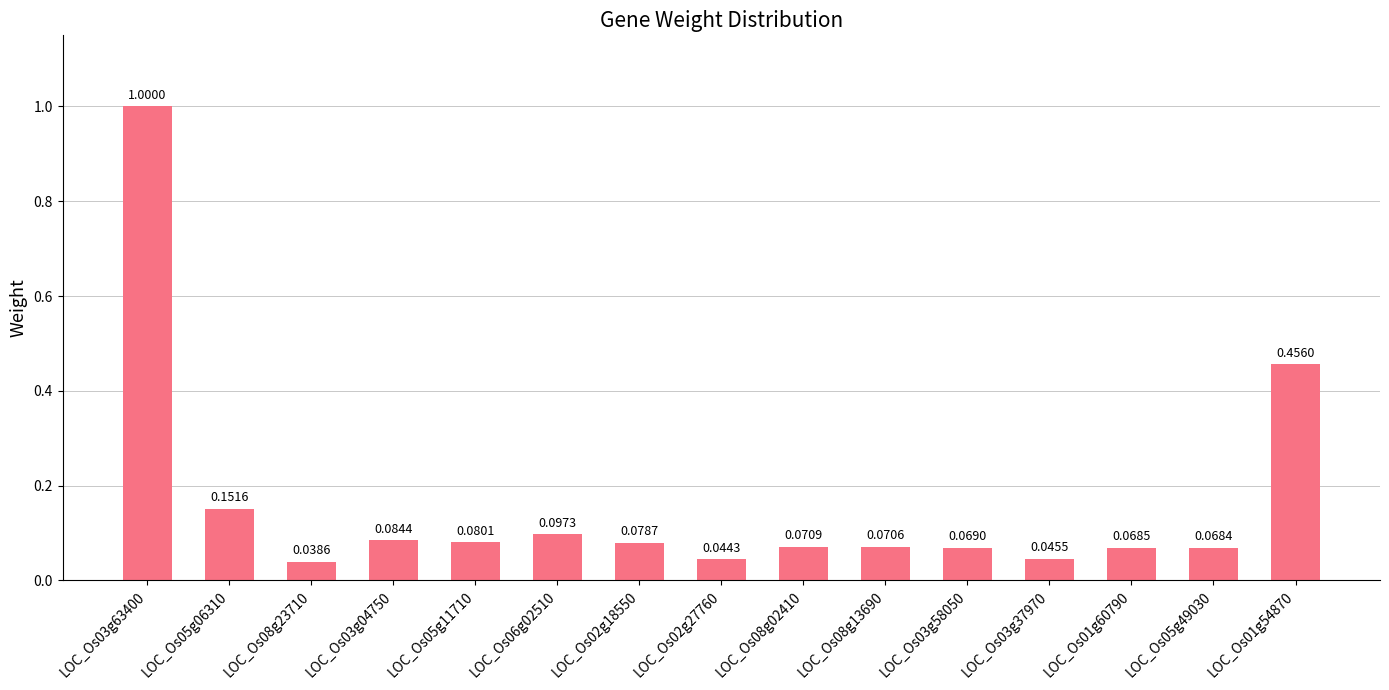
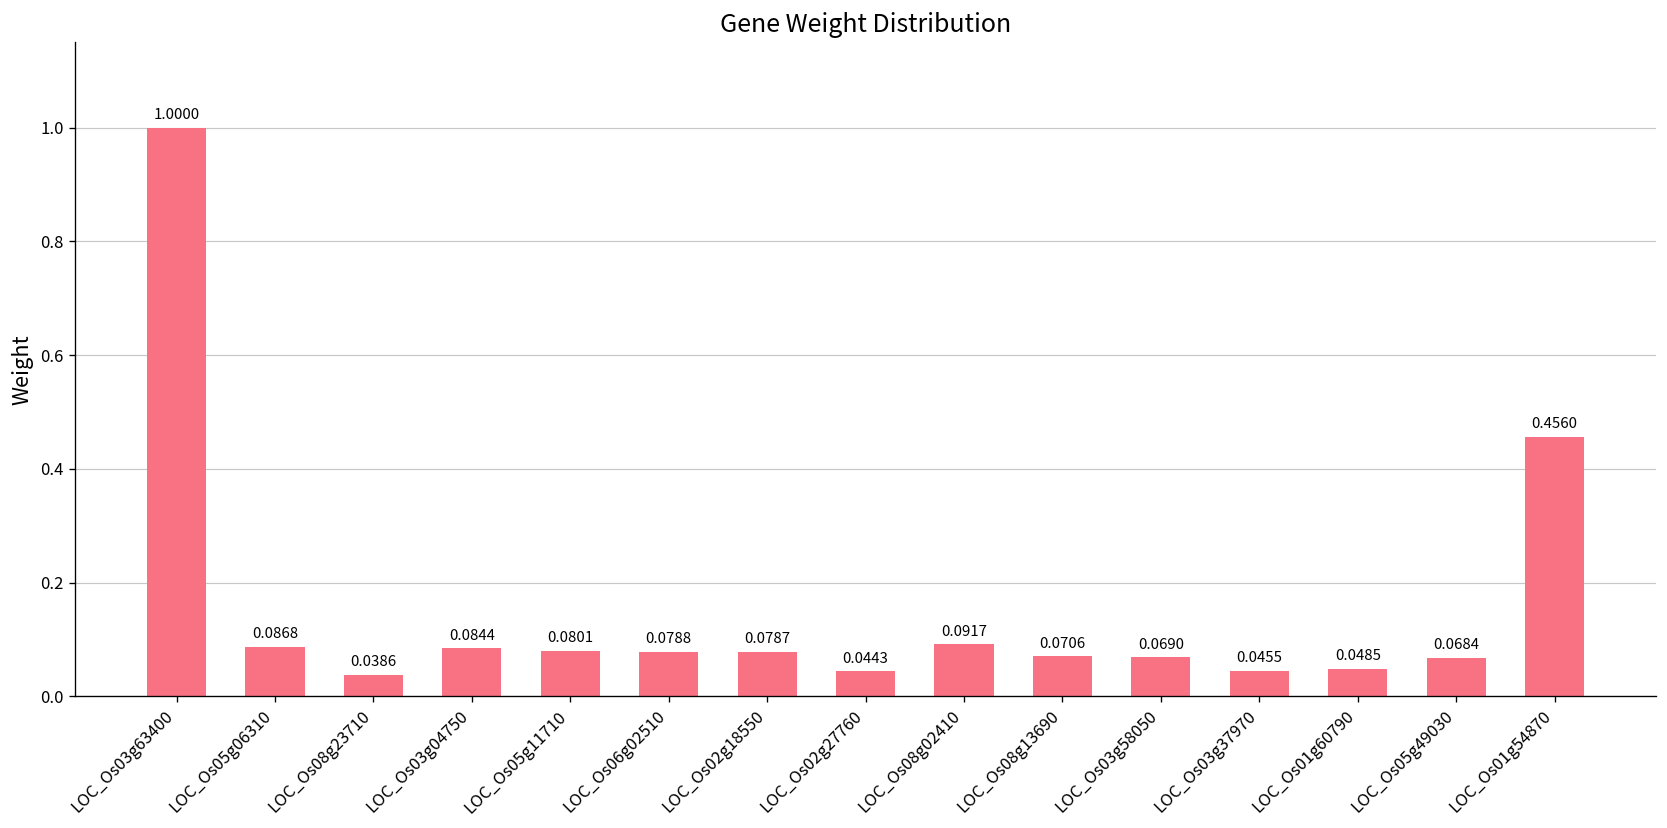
  {
    "LOC_Os03g63400": 1.0000,
-   "LOC_Os05g06310": 0.1516,
+   "LOC_Os05g06310": 0.0868,
    "LOC_Os08g23710": 0.0386,
    "LOC_Os03g04750": 0.0844,
    "LOC_Os05g11710": 0.0801,
-   "LOC_Os06g02510": 0.0973,
+   "LOC_Os06g02510": 0.0788,
    "LOC_Os02g18550": 0.0787,
    "LOC_Os02g27760": 0.0443,
-   "LOC_Os08g02410": 0.0709,
+   "LOC_Os08g02410": 0.0917,
    "LOC_Os08g13690": 0.0706,
    "LOC_Os03g58050": 0.0690,
    "LOC_Os03g37970": 0.0455,
-   "LOC_Os01g60790": 0.0685,
+   "LOC_Os01g60790": 0.0485,
    "LOC_Os05g49030": 0.0684,
    "LOC_Os01g54870": 0.4560
  }
